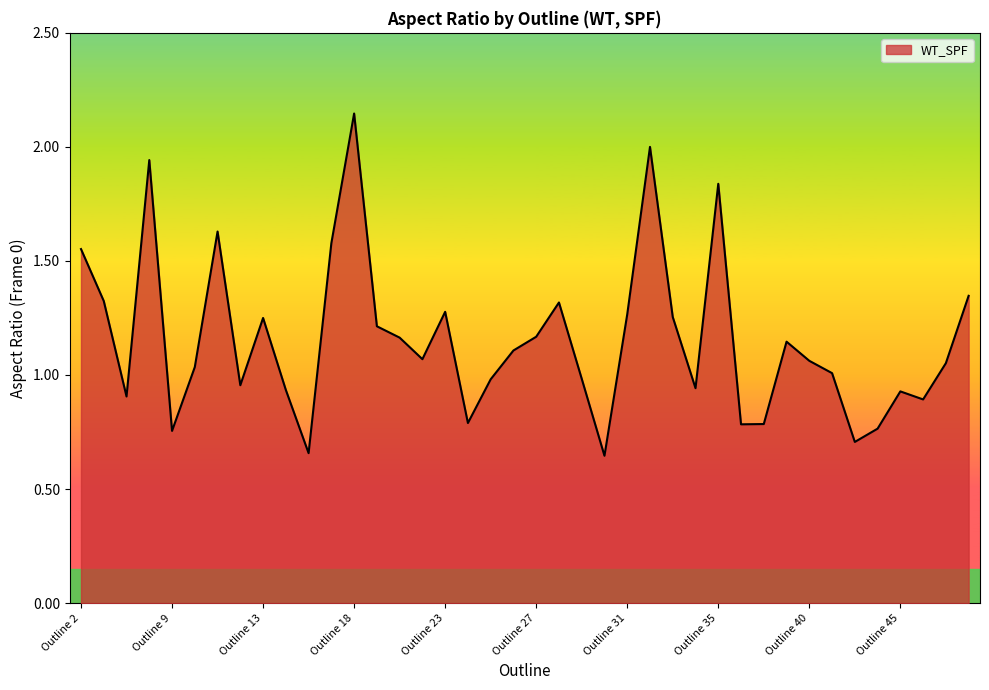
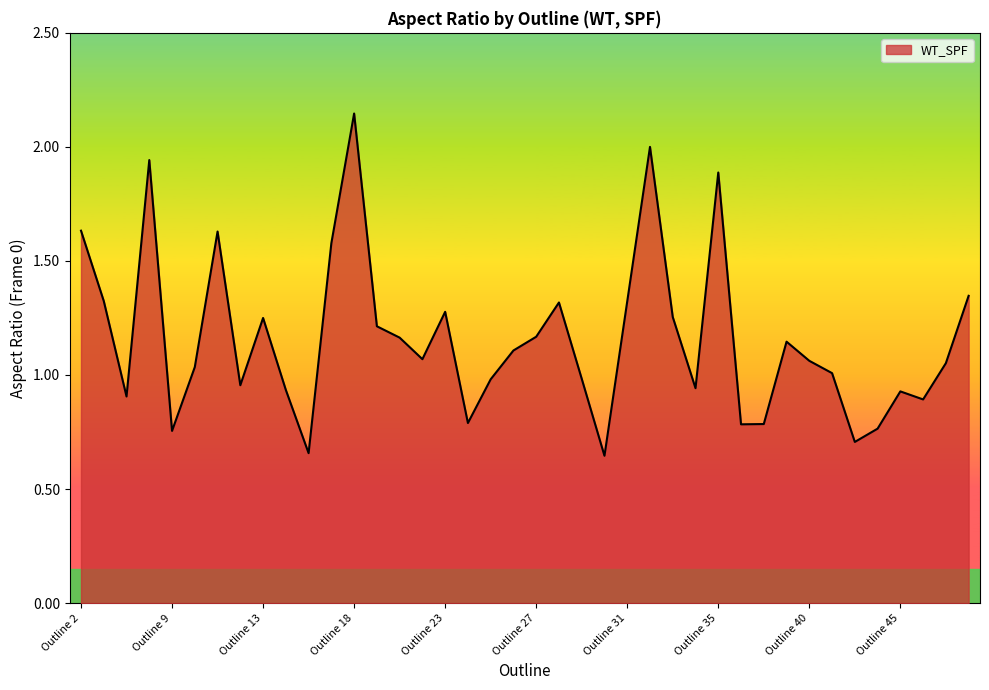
  {
-   "Outline 2": 1.55,
+   "Outline 2": 1.63,
    "Outline 9": 0.75,
    "Outline 13": 1.25,
    "Outline 18": 2.15,
    "Outline 23": 1.28,
    "Outline 27": 1.17,
-   "Outline 31": 1.27,
-   "Outline 35": 1.84,
+   "Outline 31": 1.32,
+   "Outline 35": 1.89,
    "Outline 40": 1.06,
    "Outline 45": 0.93
  }
